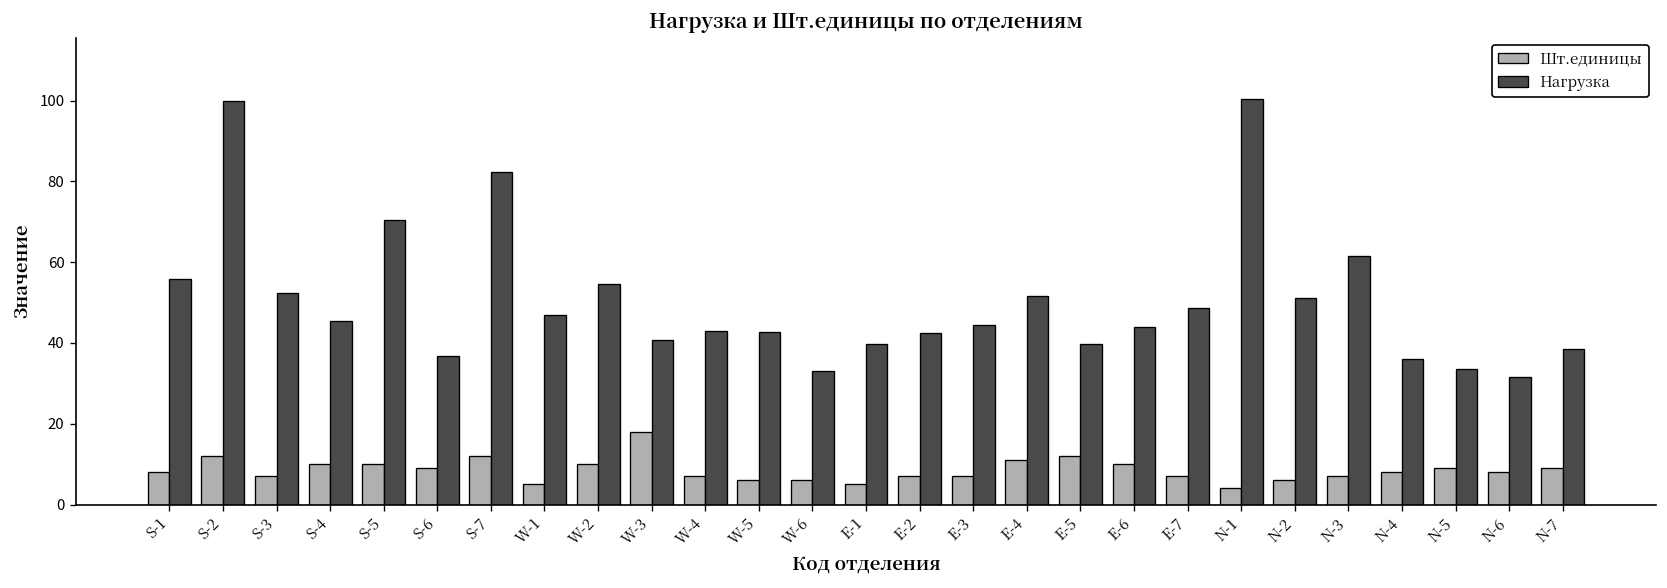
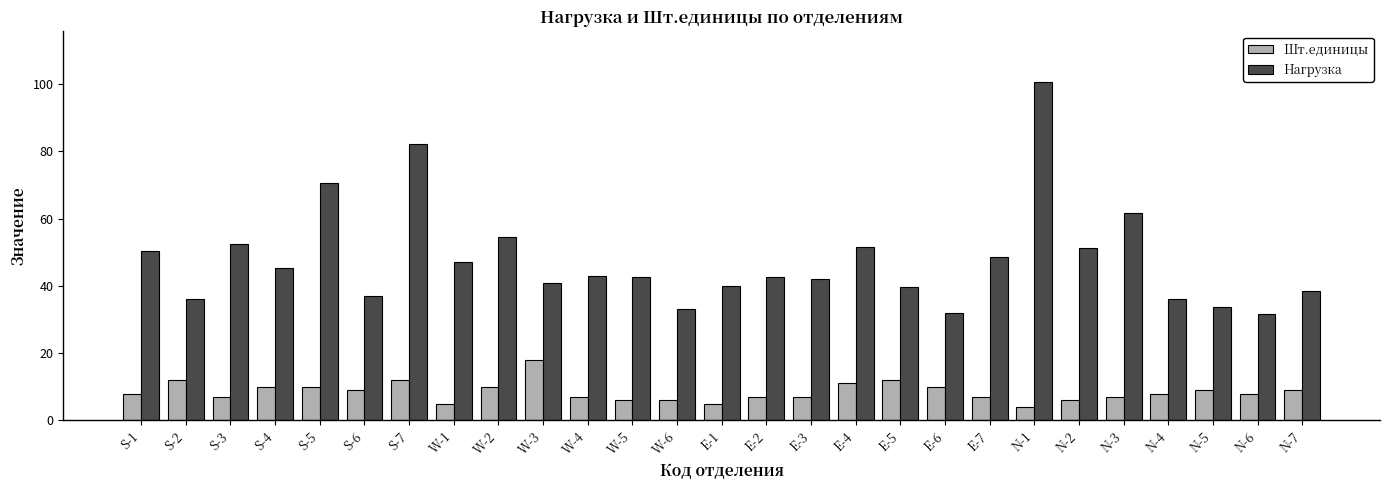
  {
    "Шт.единицы": {
      "S-1": 8,
      "S-2": 12,
      "S-3": 7,
      "S-4": 10,
      "S-5": 10,
      "S-6": 9,
      "S-7": 12,
      "W-1": 5,
      "W-2": 10,
      "W-3": 18,
      "W-4": 7,
      "W-5": 6,
      "W-6": 6,
      "E-1": 5,
      "E-2": 7,
      "E-3": 7,
      "E-4": 11,
      "E-5": 12,
      "E-6": 10,
      "E-7": 7,
      "N-1": 4,
      "N-2": 6,
      "N-3": 7,
      "N-4": 8,
      "N-5": 9,
      "N-6": 8,
      "N-7": 9
    },
    "Нагрузка": {
-     "S-1": 56,
-     "S-2": 100,
+     "S-1": 50,
+     "S-2": 36,
      "S-3": 52,
      "S-4": 45,
      "S-5": 71,
      "S-6": 37,
      "S-7": 82,
      "W-1": 47,
      "W-2": 55,
      "W-3": 41,
      "W-4": 43,
      "W-5": 43,
      "W-6": 33,
      "E-1": 40,
      "E-2": 43,
-     "E-3": 44,
+     "E-3": 42,
      "E-4": 52,
      "E-5": 40,
-     "E-6": 44,
+     "E-6": 32,
      "E-7": 49,
      "N-1": 101,
      "N-2": 51,
      "N-3": 62,
      "N-4": 36,
      "N-5": 34,
      "N-6": 32,
      "N-7": 39
    }
  }
